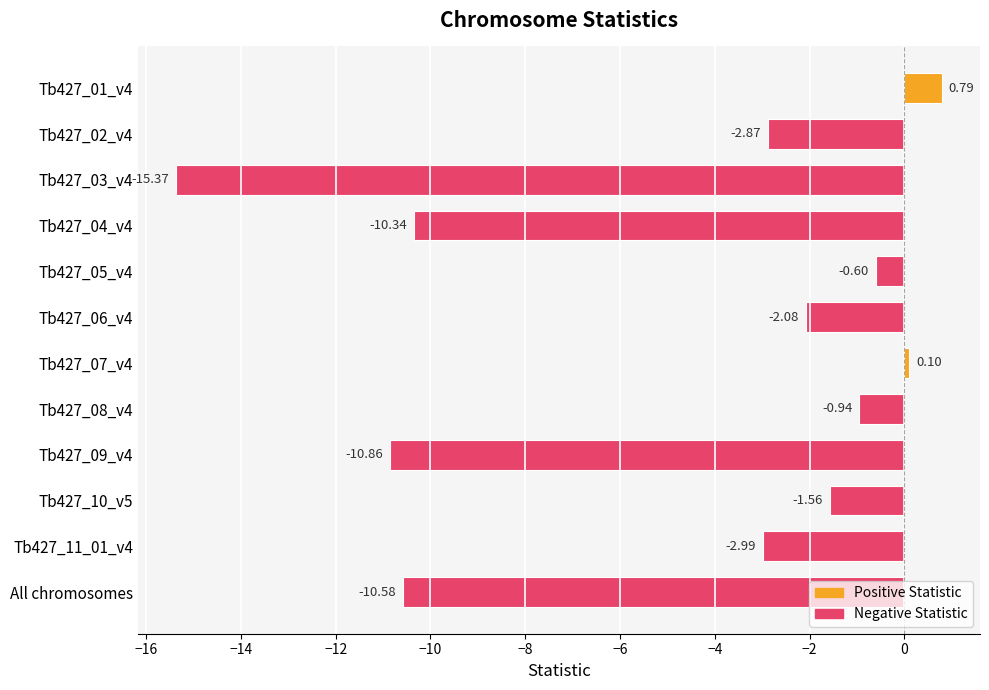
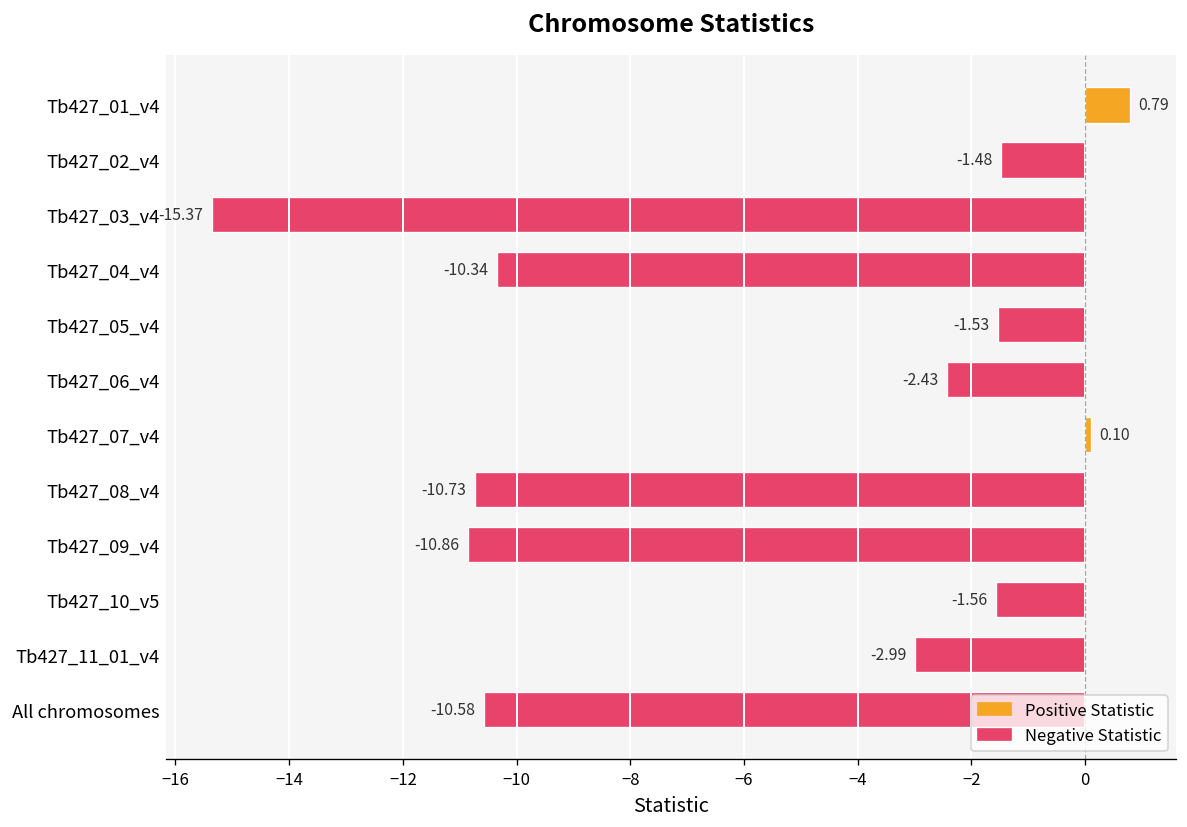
  {
    "Tb427_01_v4": 0.79,
-   "Tb427_02_v4": -2.87,
+   "Tb427_02_v4": -1.48,
    "Tb427_03_v4": -15.37,
    "Tb427_04_v4": -10.34,
-   "Tb427_05_v4": -0.60,
-   "Tb427_06_v4": -2.08,
+   "Tb427_05_v4": -1.53,
+   "Tb427_06_v4": -2.43,
    "Tb427_07_v4": 0.10,
-   "Tb427_08_v4": -0.94,
+   "Tb427_08_v4": -10.73,
    "Tb427_09_v4": -10.86,
    "Tb427_10_v5": -1.56,
    "Tb427_11_01_v4": -2.99,
    "All chromosomes": -10.58
  }
